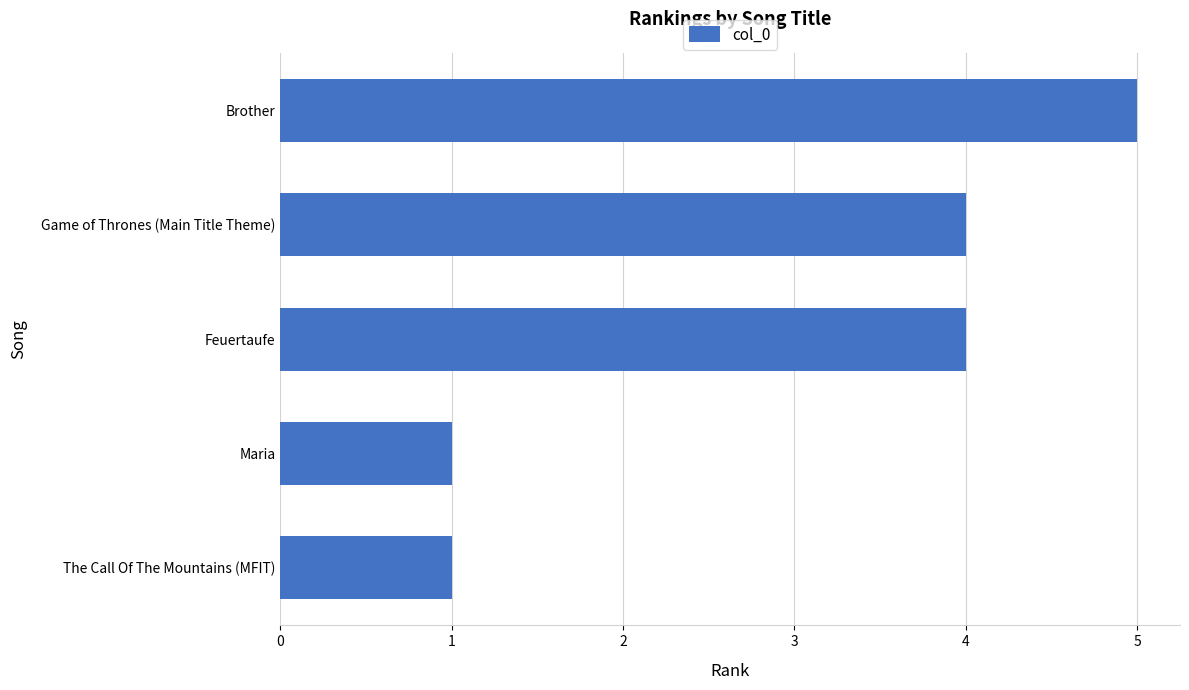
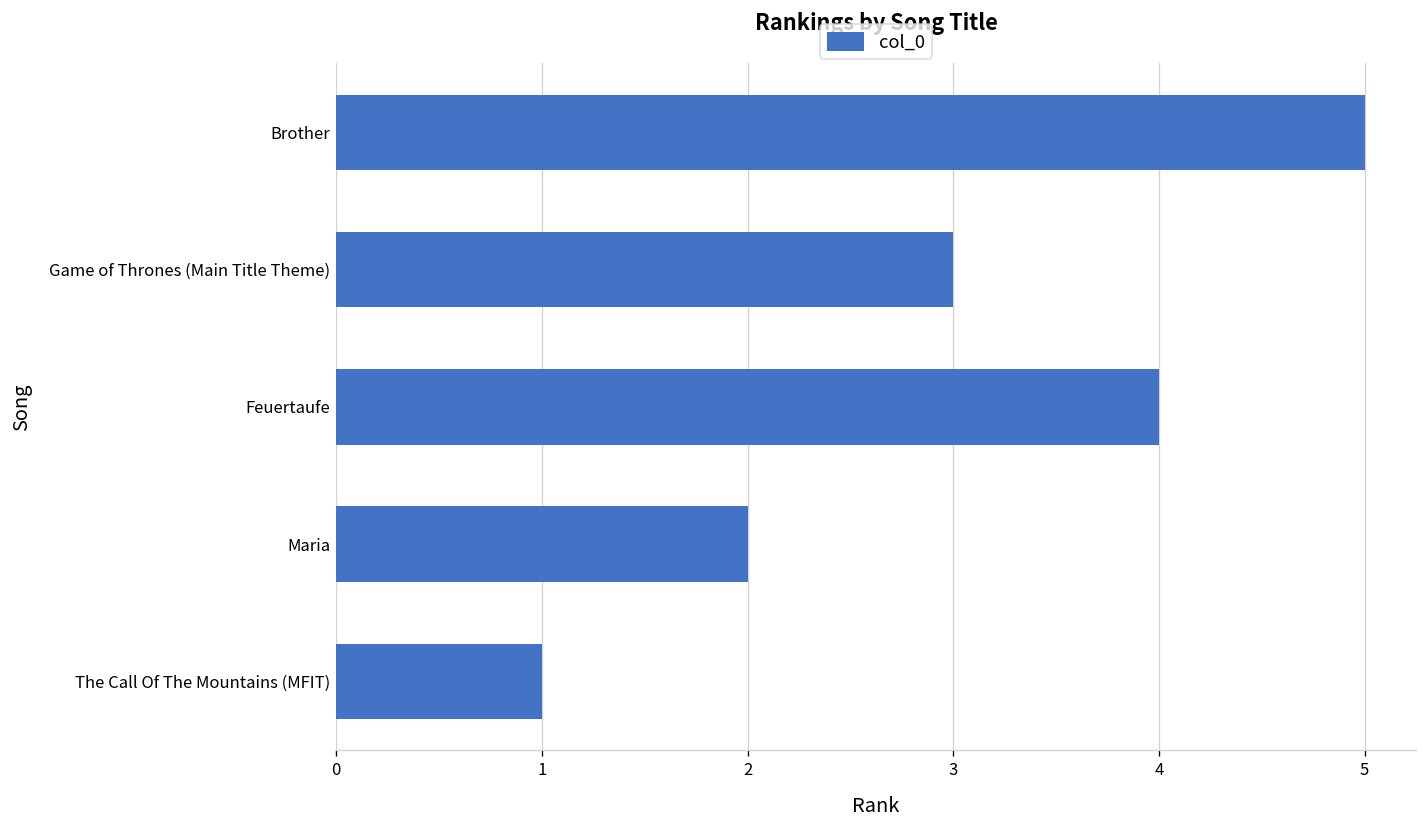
  {
    "Brother": 5,
-   "Game of Thrones (Main Title Theme)": 4,
+   "Game of Thrones (Main Title Theme)": 3,
    "Feuertaufe": 4,
-   "Maria": 1,
+   "Maria": 2,
    "The Call Of The Mountains (MFIT)": 1
  }
